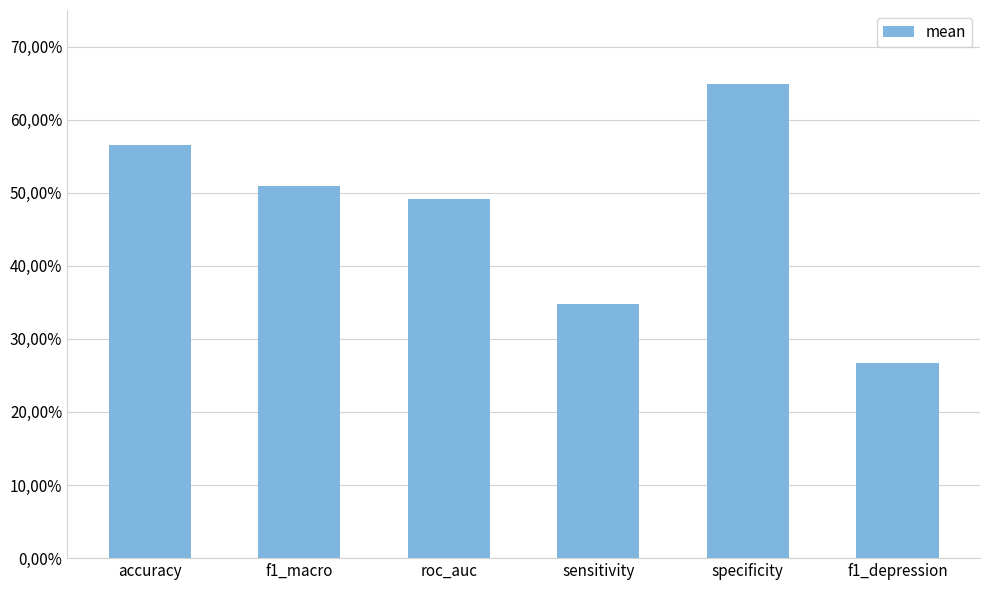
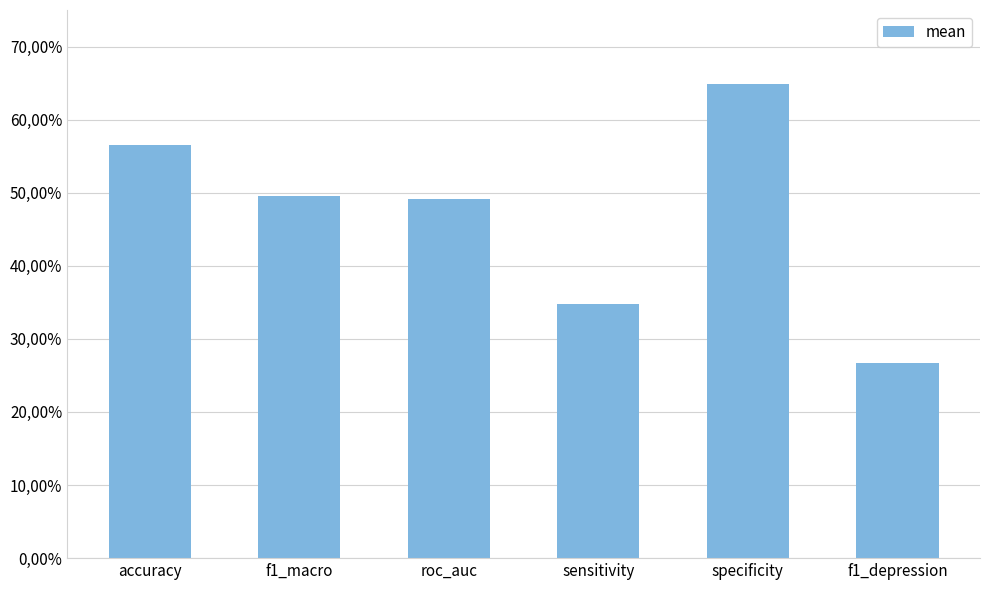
  {
    "accuracy": "5700%",
-   "f1_macro": "5100%",
+   "f1_macro": "5000%",
    "roc_auc": "4900%",
    "sensitivity": "3500%",
    "specificity": "6500%",
    "f1_depression": "2700%"
  }
